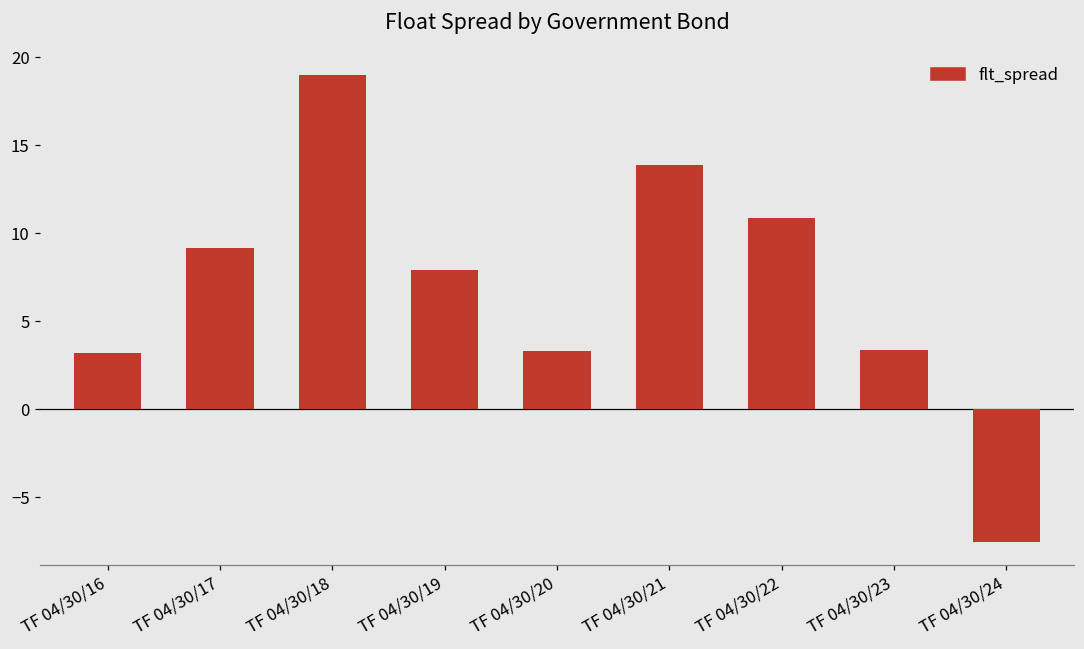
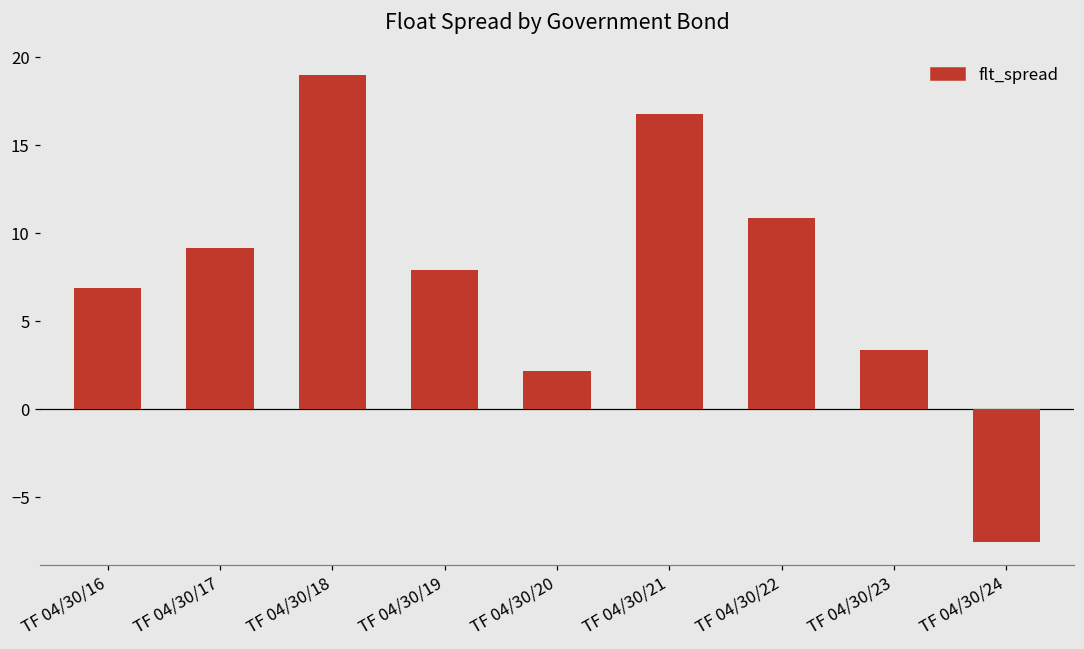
  {
-   "TF 04/30/16": 3.2,
+   "TF 04/30/16": 6.9,
    "TF 04/30/17": 9.2,
    "TF 04/30/18": 19.0,
    "TF 04/30/19": 7.9,
-   "TF 04/30/20": 3.3,
-   "TF 04/30/21": 13.9,
+   "TF 04/30/20": 2.2,
+   "TF 04/30/21": 16.8,
    "TF 04/30/22": 10.9,
    "TF 04/30/23": 3.4,
    "TF 04/30/24": -7.5
  }
